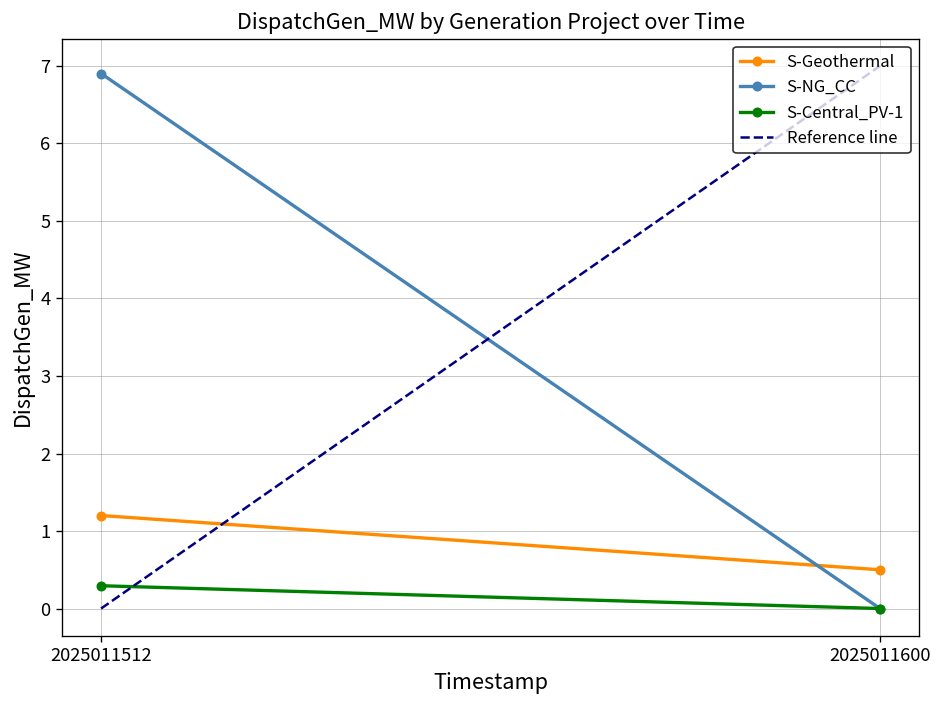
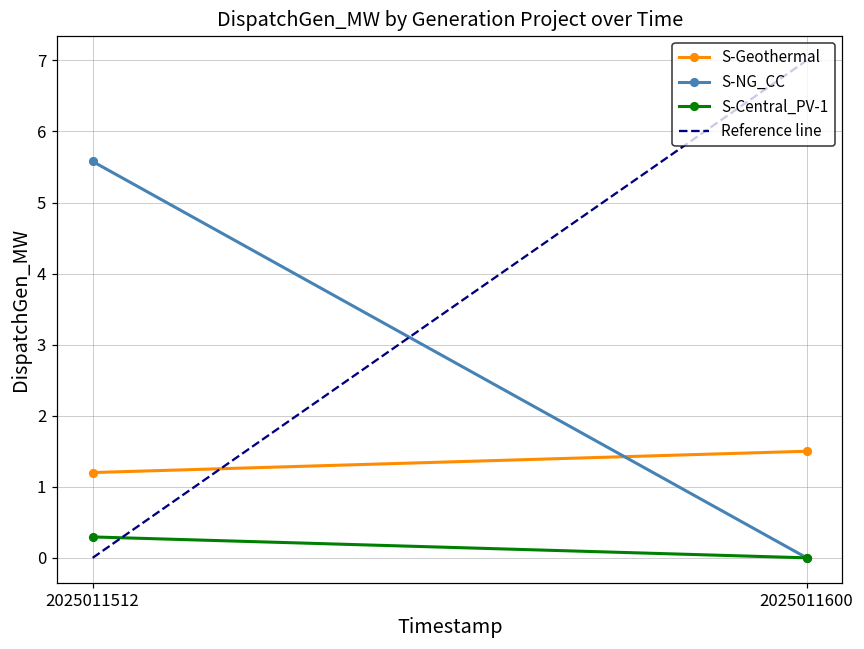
  {
    "S-Geothermal": {
      "2025011512": 1.2,
-     "2025011600": 0.5
+     "2025011600": 1.5
    },
    "S-NG_CC": {
-     "2025011512": 6.9
+     "2025011512": 5.6
    },
    "S-Central_PV-1": {
      "2025011512": 0.3
    },
    "Reference line": {
      "2025011512": 0.0
    }
  }
